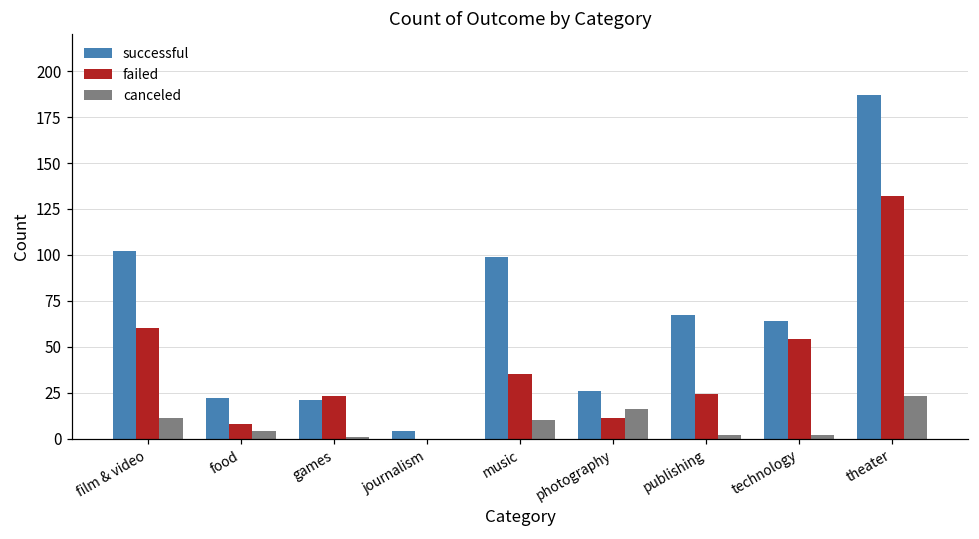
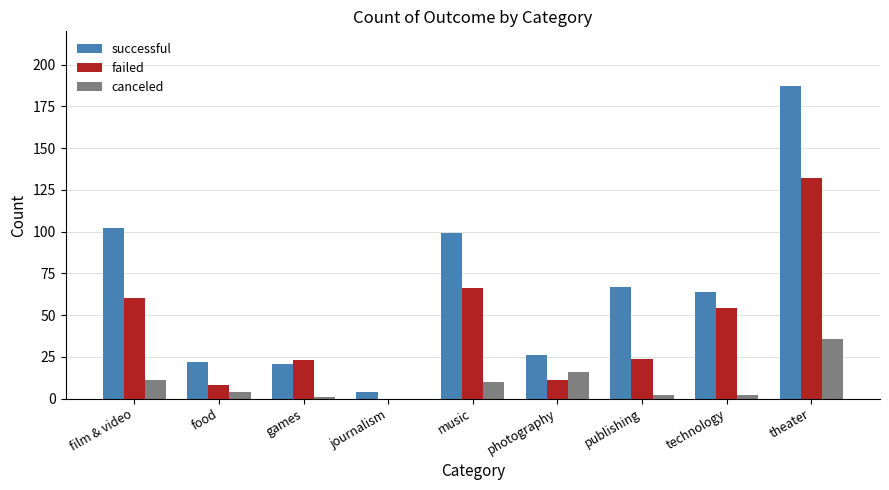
  {
    "successful": {
      "film & video": 102,
      "food": 22,
      "games": 21,
      "journalism": 4,
      "music": 99,
      "photography": 26,
      "publishing": 67,
      "technology": 64,
      "theater": 187
    },
    "failed": {
      "film & video": 60,
      "food": 8,
      "games": 23,
      "journalism": 0,
-     "music": 35,
+     "music": 66,
      "photography": 11,
      "publishing": 24,
      "technology": 54,
      "theater": 132
    },
    "canceled": {
      "film & video": 11,
      "food": 4,
      "journalism": 0,
      "music": 10,
      "photography": 16,
      "publishing": 2,
      "technology": 2,
-     "theater": 23
+     "theater": 36
    }
  }
